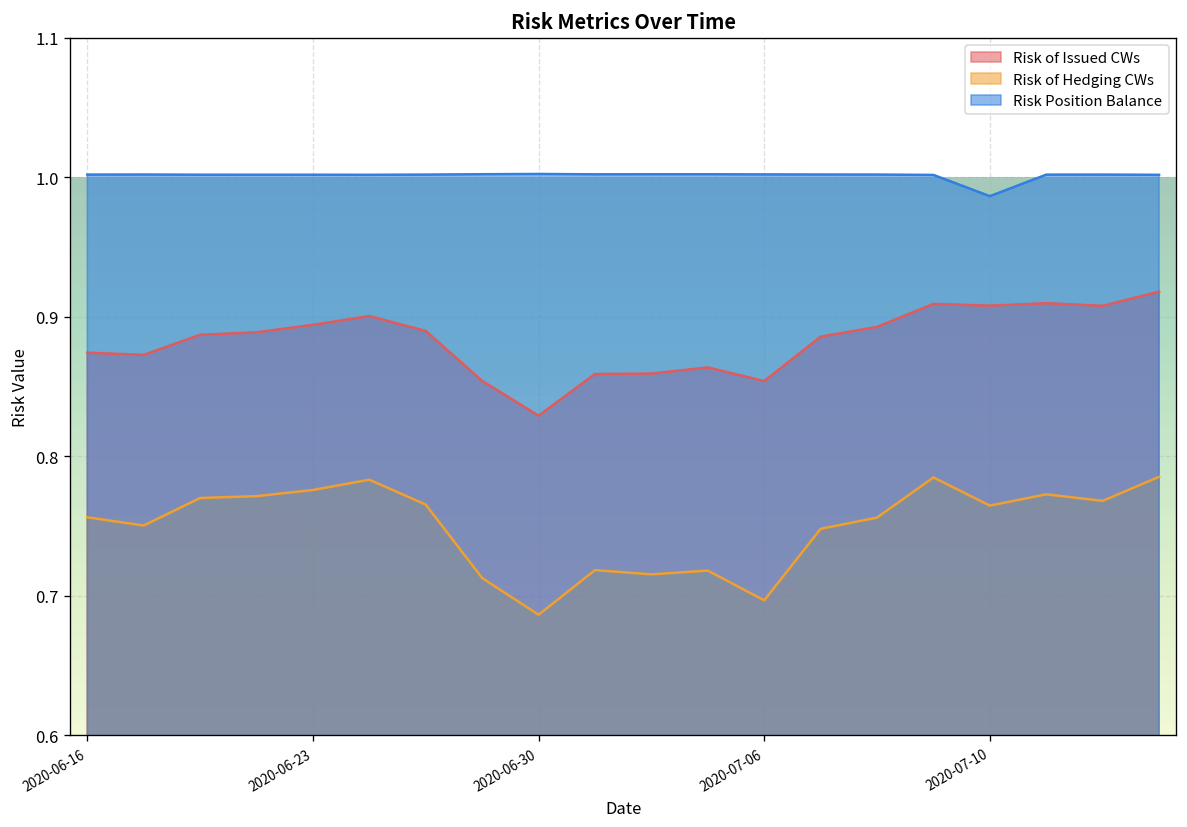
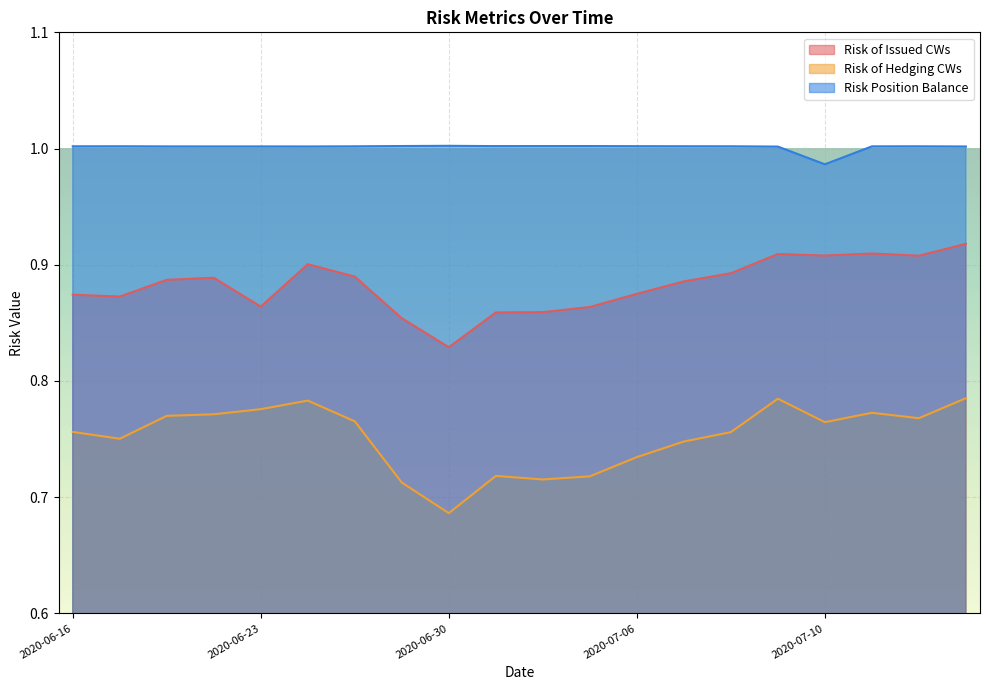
  {
    "Risk of Issued CWs": {
      "2020-06-16": 0.874,
-     "2020-06-23": 0.894,
+     "2020-06-23": 0.864,
      "2020-06-30": 0.829,
-     "2020-07-06": 0.854,
+     "2020-07-06": 0.875,
      "2020-07-10": 0.908
    },
    "Risk of Hedging CWs": {
      "2020-06-16": 0.756,
      "2020-06-23": 0.776,
      "2020-06-30": 0.686,
-     "2020-07-06": 0.697,
+     "2020-07-06": 0.735,
      "2020-07-10": 0.765
    },
    "Risk Position Balance": {
      "2020-06-16": 1.002,
      "2020-06-23": 1.002,
      "2020-06-30": 1.002,
      "2020-07-06": 1.002,
      "2020-07-10": 0.986
    }
  }
